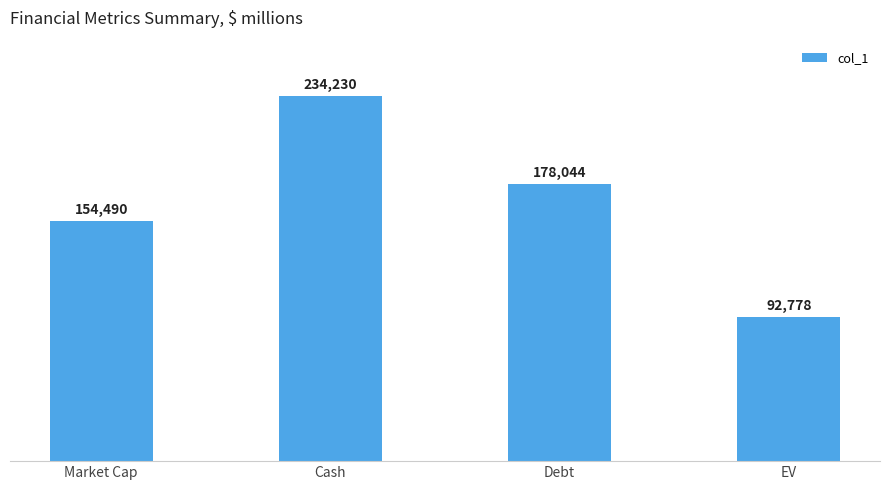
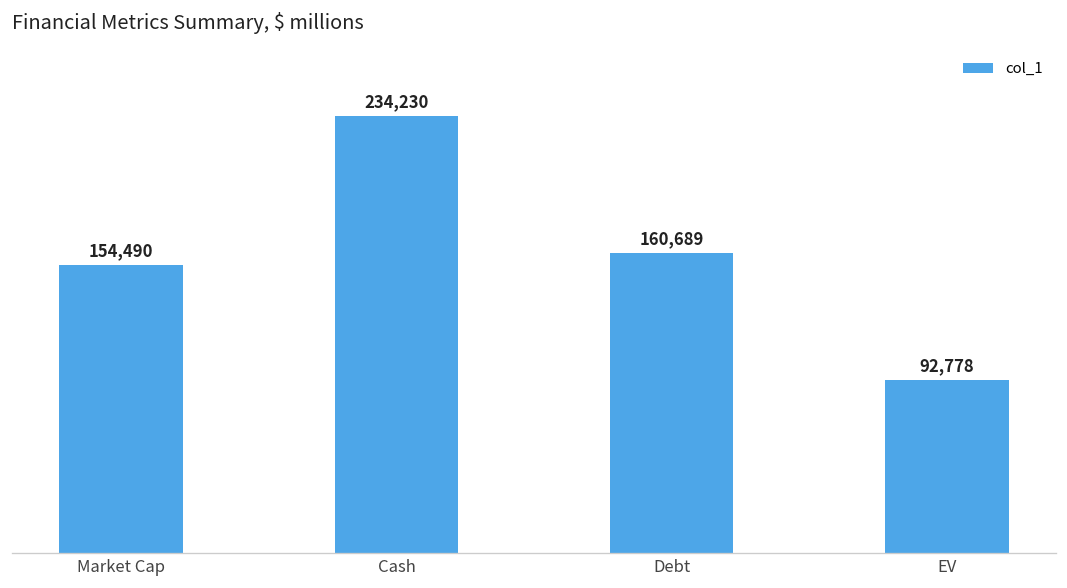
  {
    "Market Cap": "154,490",
    "Cash": "234,230",
-   "Debt": "178,044",
+   "Debt": "160,689",
    "EV": "92,778"
  }
